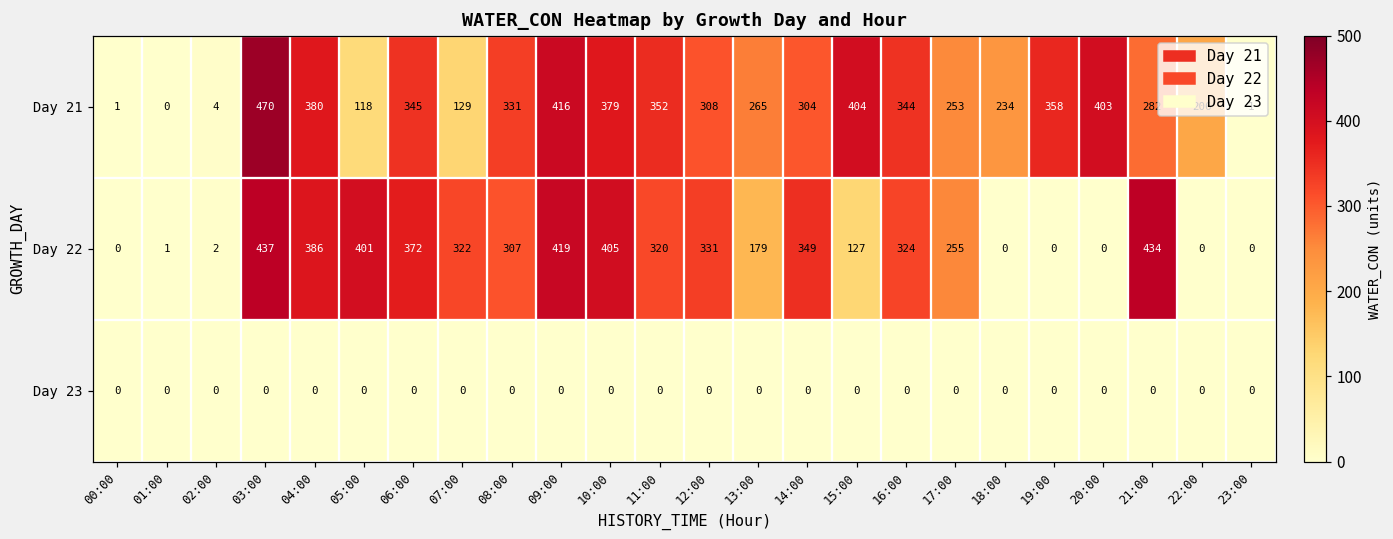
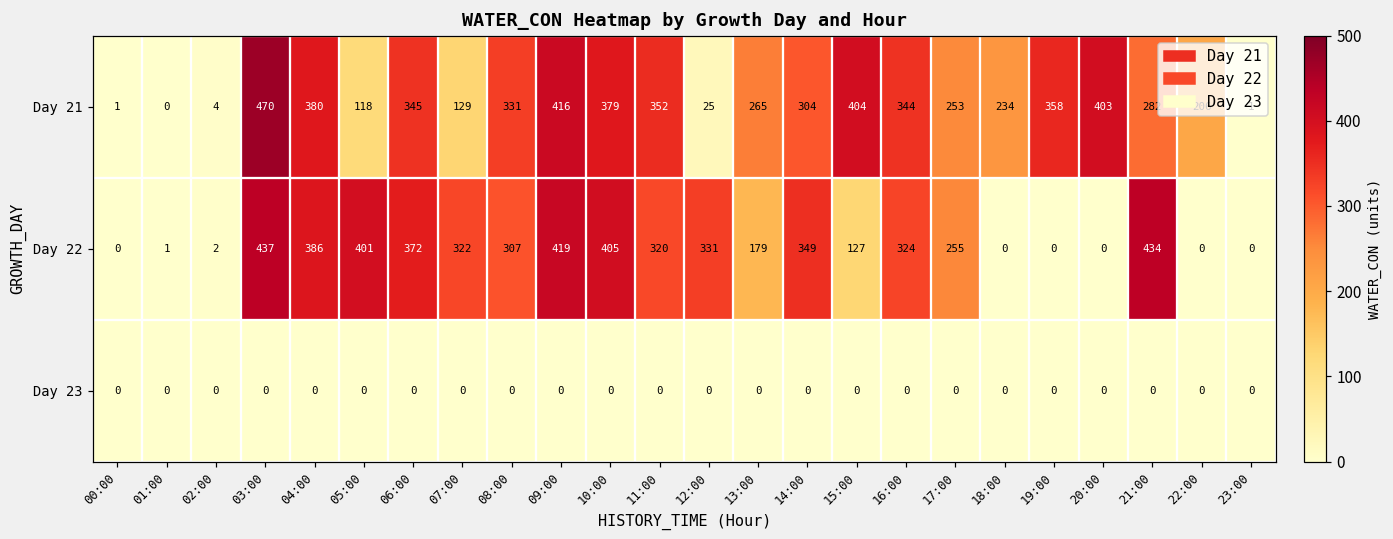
  {
    "Day 21": {
      "00:00": 1,
      "01:00": 0,
      "02:00": 4,
      "03:00": 470,
      "04:00": 380,
      "05:00": 118,
      "06:00": 345,
      "07:00": 129,
      "08:00": 331,
      "09:00": 416,
      "10:00": 379,
      "11:00": 352,
-     "12:00": 308,
+     "12:00": 25,
      "13:00": 265,
      "14:00": 304,
      "15:00": 404,
      "16:00": 344,
      "17:00": 253,
      "18:00": 234,
      "19:00": 358,
      "20:00": 403
    },
    "Day 22": {
      "00:00": 0,
      "01:00": 1,
      "02:00": 2,
      "03:00": 437,
      "04:00": 386,
      "05:00": 401,
      "06:00": 372,
      "07:00": 322,
      "08:00": 307,
      "09:00": 419,
      "10:00": 405,
      "11:00": 320,
      "12:00": 331,
      "13:00": 179,
      "14:00": 349,
      "15:00": 127,
      "16:00": 324,
      "17:00": 255,
      "18:00": 0,
      "19:00": 0,
      "20:00": 0,
      "21:00": 434,
      "22:00": 0,
      "23:00": 0
    },
    "Day 23": {
      "00:00": 0,
      "01:00": 0,
      "02:00": 0,
      "03:00": 0,
      "04:00": 0,
      "05:00": 0,
      "06:00": 0,
      "07:00": 0,
      "08:00": 0,
      "09:00": 0,
      "10:00": 0,
      "11:00": 0,
      "12:00": 0,
      "13:00": 0,
      "14:00": 0,
      "15:00": 0,
      "16:00": 0,
      "17:00": 0,
      "18:00": 0,
      "19:00": 0,
      "20:00": 0,
      "21:00": 0,
      "22:00": 0,
      "23:00": 0
    }
  }
